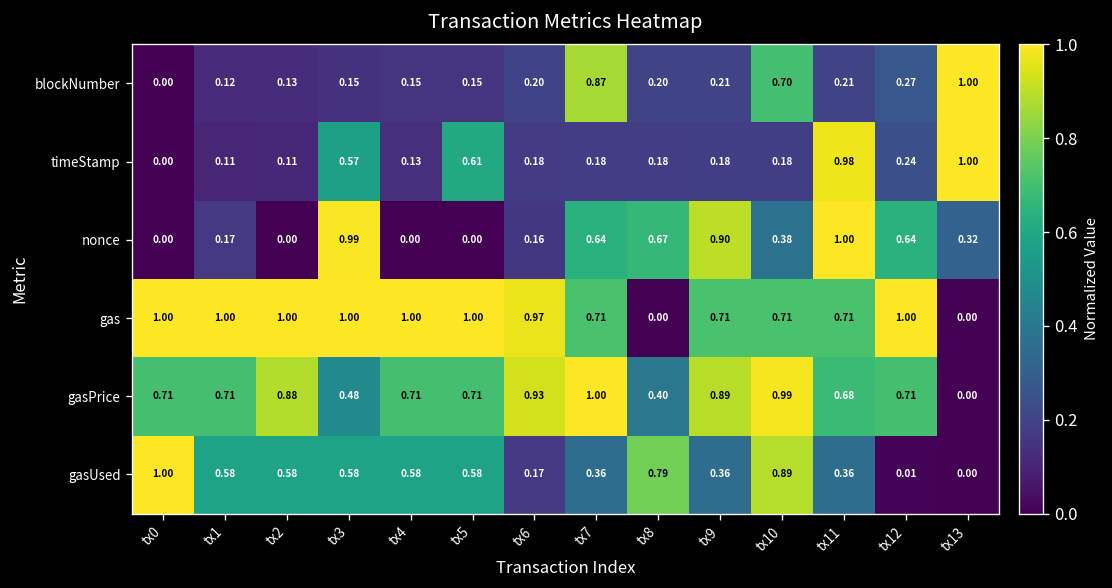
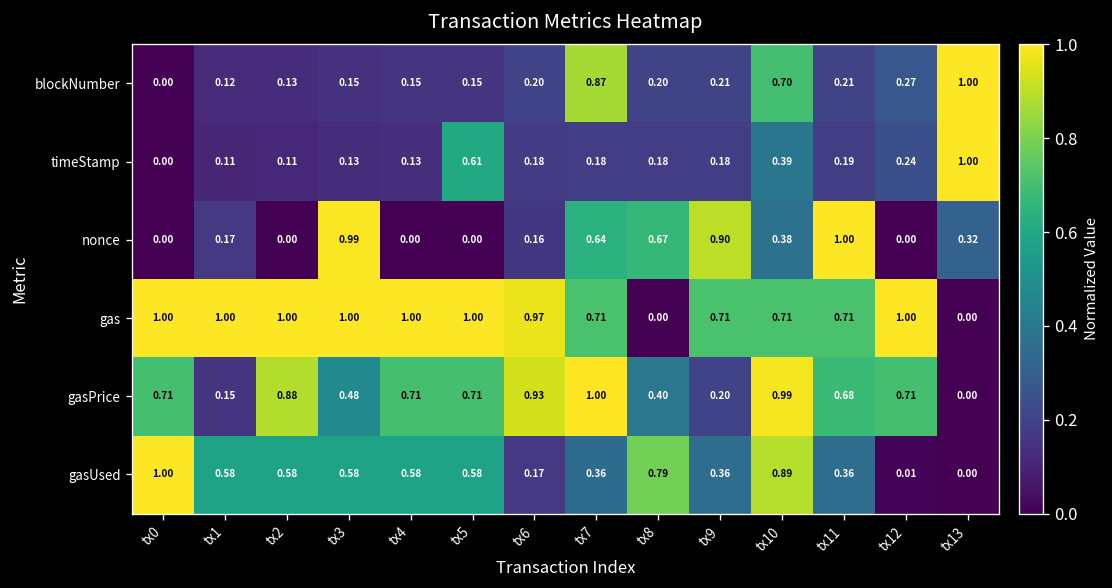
  {
    "blockNumber": {
      "tx0": 0.00,
      "tx1": 0.12,
      "tx2": 0.13,
      "tx3": 0.15,
      "tx4": 0.15,
      "tx5": 0.15,
      "tx6": 0.20,
      "tx7": 0.87,
      "tx8": 0.20,
      "tx9": 0.21,
      "tx10": 0.70,
      "tx11": 0.21,
      "tx12": 0.27,
      "tx13": 1.00
    },
    "timeStamp": {
      "tx0": 0.00,
      "tx1": 0.11,
      "tx2": 0.11,
-     "tx3": 0.57,
+     "tx3": 0.13,
      "tx4": 0.13,
      "tx5": 0.61,
      "tx6": 0.18,
      "tx7": 0.18,
      "tx8": 0.18,
      "tx9": 0.18,
-     "tx10": 0.18,
-     "tx11": 0.98,
+     "tx10": 0.39,
+     "tx11": 0.19,
      "tx12": 0.24,
      "tx13": 1.00
    },
    "nonce": {
      "tx0": 0.00,
      "tx1": 0.17,
      "tx2": 0.00,
      "tx3": 0.99,
      "tx4": 0.00,
      "tx5": 0.00,
      "tx6": 0.16,
      "tx7": 0.64,
      "tx8": 0.67,
      "tx9": 0.90,
      "tx10": 0.38,
      "tx11": 1.00,
-     "tx12": 0.64,
+     "tx12": 0.00,
      "tx13": 0.32
    },
    "gas": {
      "tx0": 1.00,
      "tx1": 1.00,
      "tx2": 1.00,
      "tx3": 1.00,
      "tx4": 1.00,
      "tx5": 1.00,
      "tx6": 0.97,
      "tx7": 0.71,
      "tx8": 0.00,
      "tx9": 0.71,
      "tx10": 0.71,
      "tx11": 0.71,
      "tx12": 1.00,
      "tx13": 0.00
    },
    "gasPrice": {
      "tx0": 0.71,
-     "tx1": 0.71,
+     "tx1": 0.15,
      "tx2": 0.88,
      "tx3": 0.48,
      "tx4": 0.71,
      "tx5": 0.71,
      "tx6": 0.93,
      "tx7": 1.00,
      "tx8": 0.40,
-     "tx9": 0.89,
+     "tx9": 0.20,
      "tx10": 0.99,
      "tx11": 0.68,
      "tx12": 0.71,
      "tx13": 0.00
    },
    "gasUsed": {
      "tx0": 1.00,
      "tx1": 0.58,
      "tx2": 0.58,
      "tx3": 0.58,
      "tx4": 0.58,
      "tx5": 0.58,
      "tx6": 0.17,
      "tx7": 0.36,
      "tx8": 0.79,
      "tx9": 0.36,
      "tx10": 0.89,
      "tx11": 0.36,
      "tx12": 0.01,
      "tx13": 0.00
    }
  }
